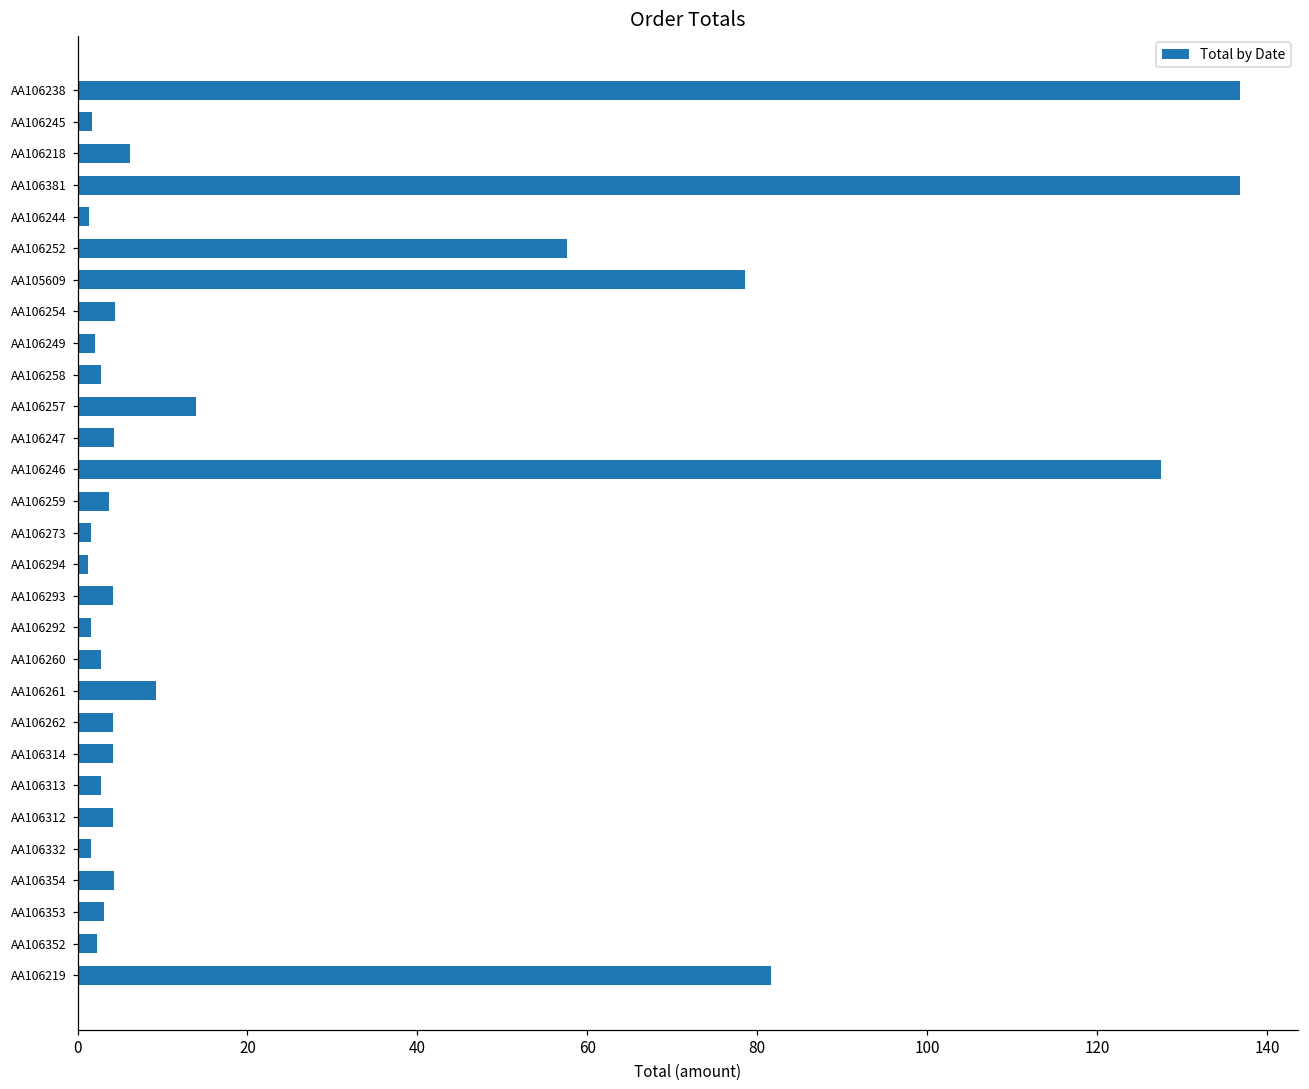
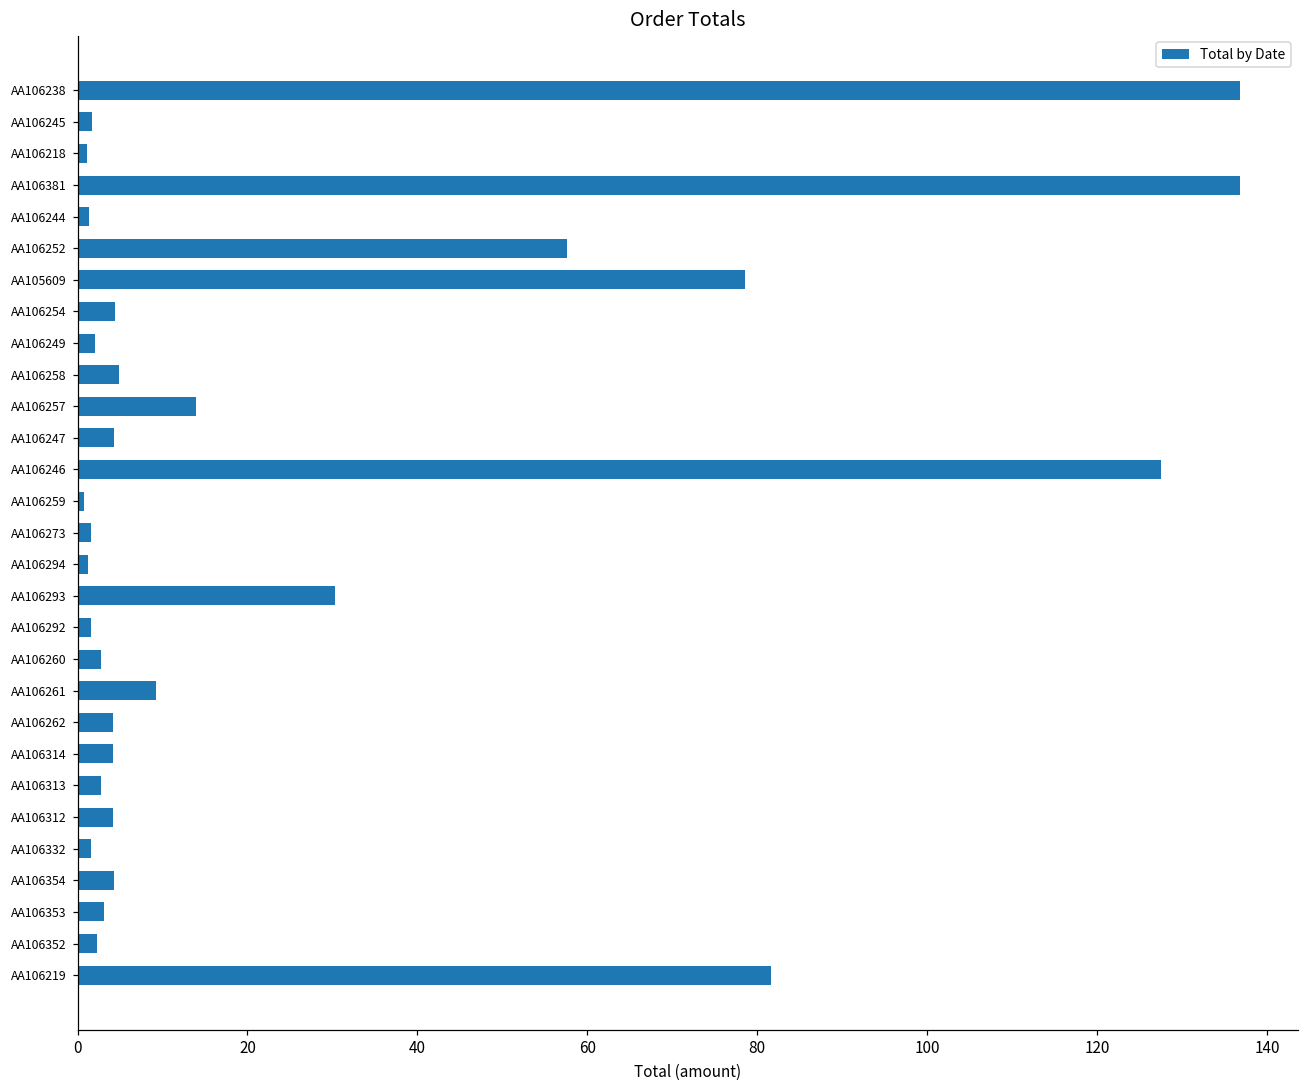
  {
    "AA106238": 137,
    "AA106245": 2,
-   "AA106218": 6,
+   "AA106218": 1,
    "AA106381": 137,
    "AA106244": 1,
    "AA106252": 58,
    "AA105609": 79,
    "AA106254": 4,
    "AA106249": 2,
-   "AA106258": 3,
+   "AA106258": 5,
    "AA106257": 14,
    "AA106247": 4,
    "AA106246": 128,
-   "AA106259": 4,
+   "AA106259": 1,
    "AA106273": 2,
    "AA106294": 1,
-   "AA106293": 4,
+   "AA106293": 30,
    "AA106292": 2,
    "AA106260": 3,
    "AA106261": 9,
    "AA106262": 4,
    "AA106314": 4,
    "AA106313": 3,
    "AA106312": 4,
    "AA106332": 2,
    "AA106354": 4,
    "AA106353": 3,
    "AA106352": 2,
    "AA106219": 82
  }
